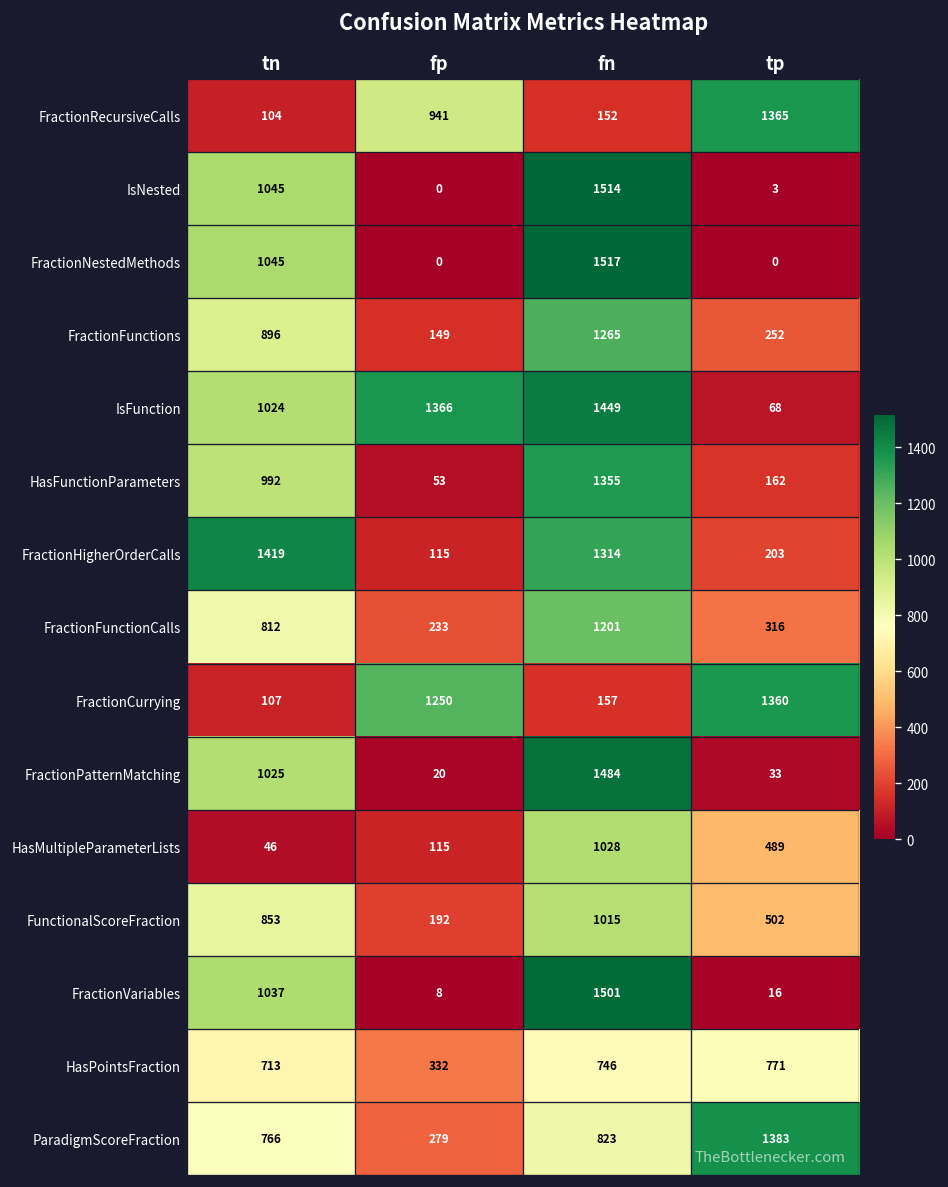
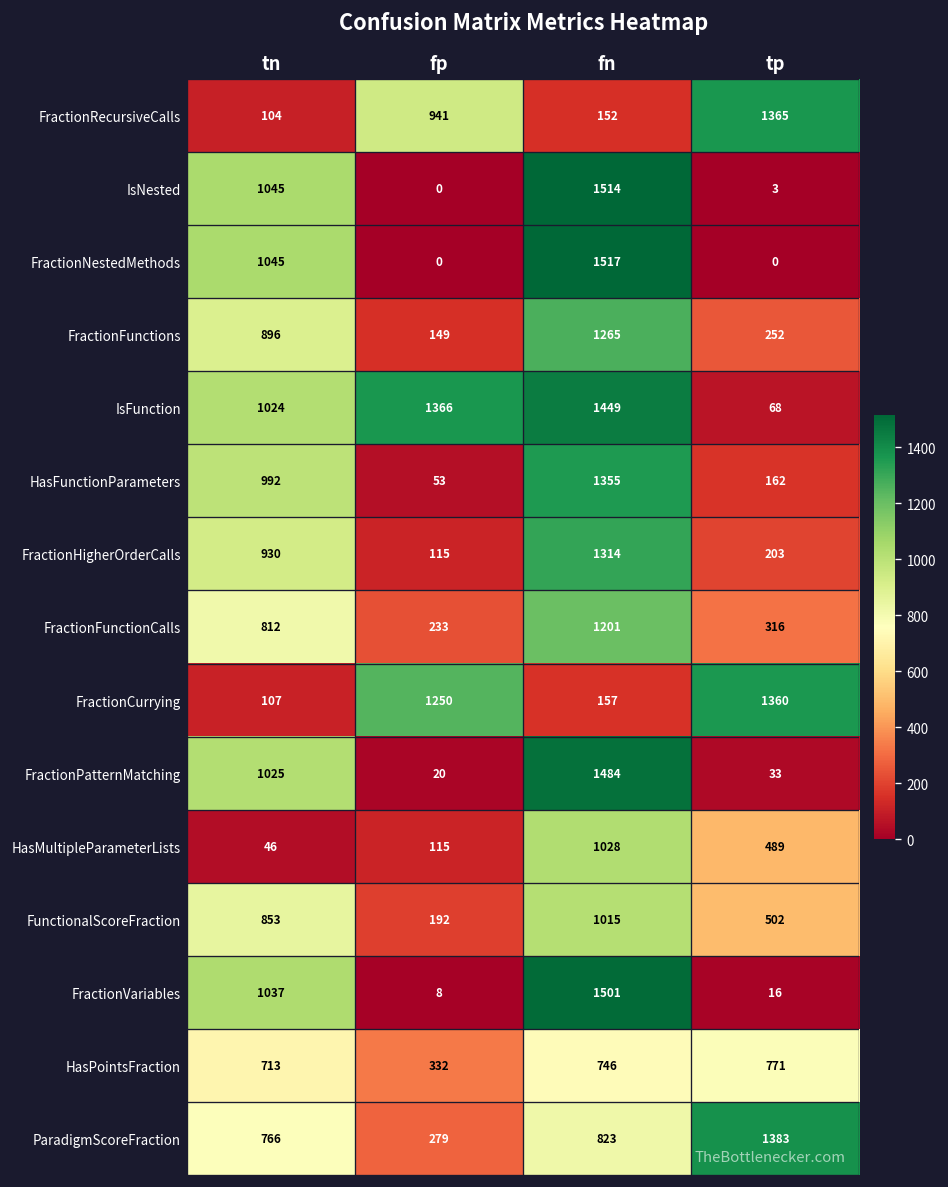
  {
    "FractionRecursiveCalls": {
      "tn": 104,
      "fp": 941,
      "fn": 152,
      "tp": 1365
    },
    "IsNested": {
      "tn": 1045,
      "fp": 0,
      "fn": 1514,
      "tp": 3
    },
    "FractionNestedMethods": {
      "tn": 1045,
      "fp": 0,
      "fn": 1517,
      "tp": 0
    },
    "FractionFunctions": {
      "tn": 896,
      "fp": 149,
      "fn": 1265,
      "tp": 252
    },
    "IsFunction": {
      "tn": 1024,
      "fp": 1366,
      "fn": 1449,
      "tp": 68
    },
    "HasFunctionParameters": {
      "tn": 992,
      "fp": 53,
      "fn": 1355,
      "tp": 162
    },
    "FractionHigherOrderCalls": {
-     "tn": 1419,
+     "tn": 930,
      "fp": 115,
      "fn": 1314,
      "tp": 203
    },
    "FractionFunctionCalls": {
      "tn": 812,
      "fp": 233,
      "fn": 1201,
      "tp": 316
    },
    "FractionCurrying": {
      "tn": 107,
      "fp": 1250,
      "fn": 157,
      "tp": 1360
    },
    "FractionPatternMatching": {
      "tn": 1025,
      "fp": 20,
      "fn": 1484,
      "tp": 33
    },
    "HasMultipleParameterLists": {
      "tn": 46,
      "fp": 115,
      "fn": 1028,
      "tp": 489
    },
    "FunctionalScoreFraction": {
      "tn": 853,
      "fp": 192,
      "fn": 1015,
      "tp": 502
    },
    "FractionVariables": {
      "tn": 1037,
      "fp": 8,
      "fn": 1501,
      "tp": 16
    },
    "HasPointsFraction": {
      "tn": 713,
      "fp": 332,
      "fn": 746,
      "tp": 771
    },
    "ParadigmScoreFraction": {
      "tn": 766,
      "fp": 279,
      "fn": 823
    }
  }
